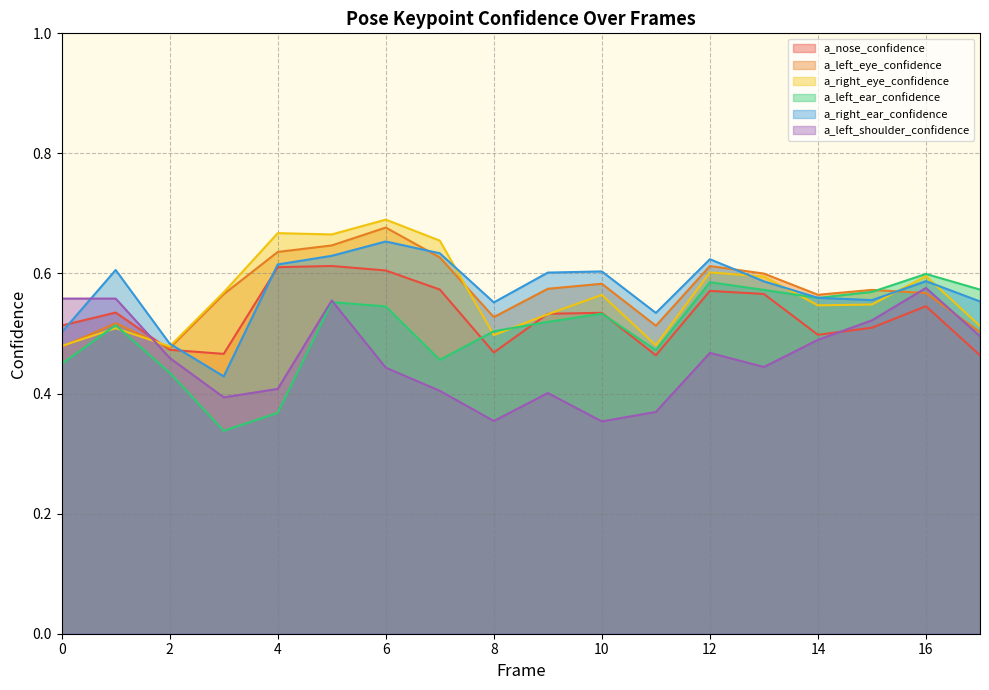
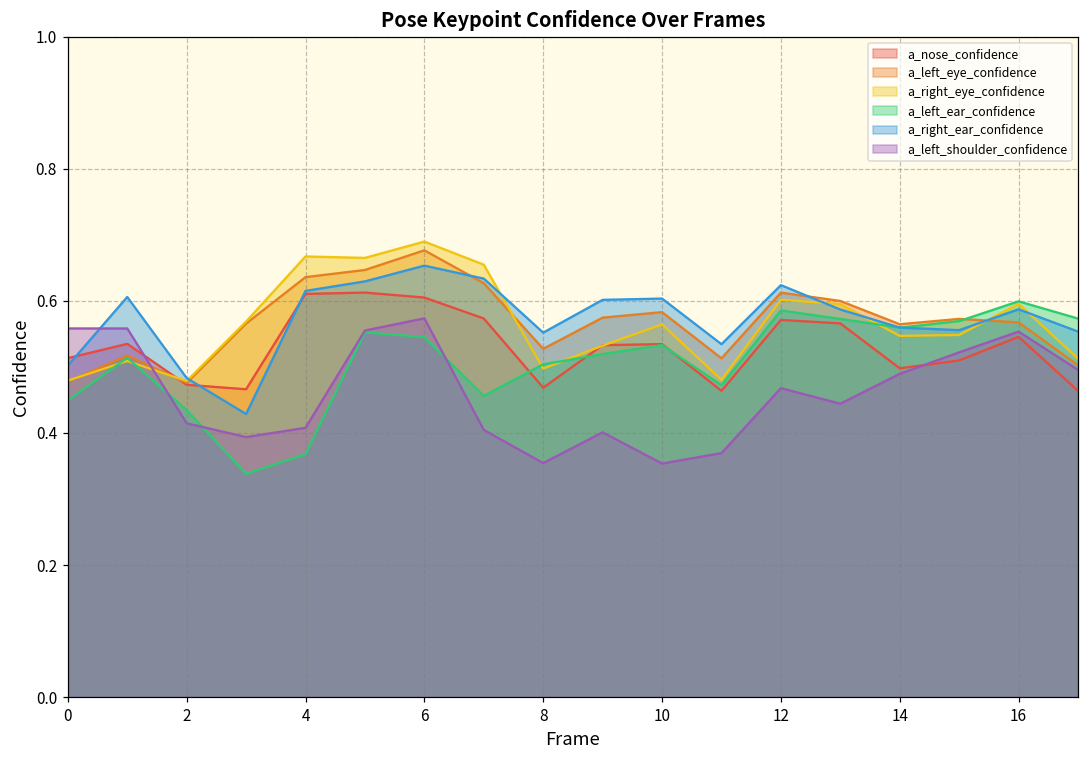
  {
    "a_left_ear_confidence": {
      "0": 0.45,
      "2": 0.43,
      "4": 0.37,
      "6": 0.55,
      "8": 0.50,
      "12": 0.59
    },
    "a_right_ear_confidence": {
      "0": 0.50,
      "2": 0.48,
      "4": 0.62,
      "6": 0.65,
      "8": 0.55,
      "10": 0.60,
      "12": 0.62,
      "16": 0.59
    },
    "a_left_shoulder_confidence": {
      "0": 0.56,
-     "2": 0.46,
+     "2": 0.41,
      "4": 0.41,
-     "6": 0.44,
+     "6": 0.57,
      "8": 0.35,
      "10": 0.35,
      "12": 0.47,
      "14": 0.49,
-     "16": 0.58
+     "16": 0.55
    }
  }
